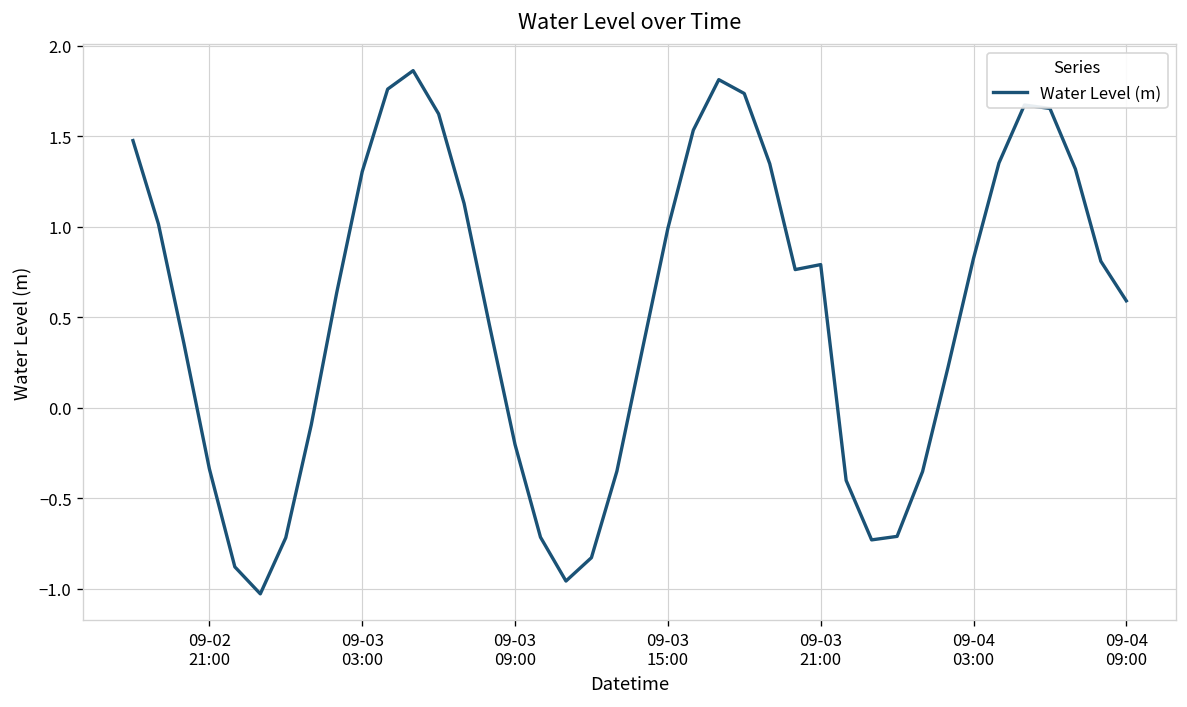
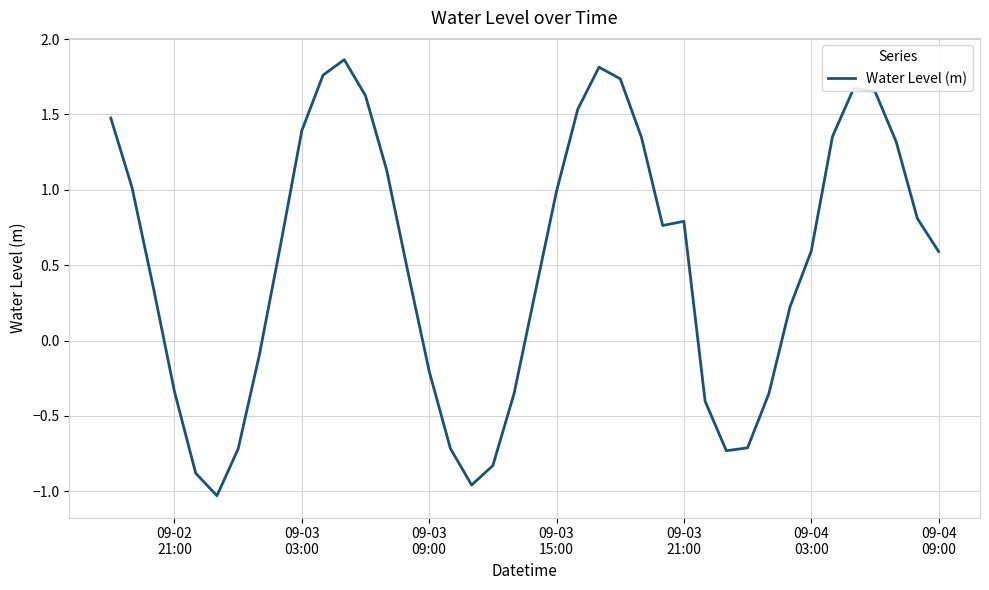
  {
    "09-02 21:00": -0.34,
-   "09-03 03:00": 1.30,
+   "09-03 03:00": 1.39,
    "09-03 09:00": -0.20,
    "09-03 15:00": 0.99,
    "09-03 21:00": 0.79,
-   "09-04 03:00": 0.83,
+   "09-04 03:00": 0.59,
    "09-04 09:00": 0.59
  }
